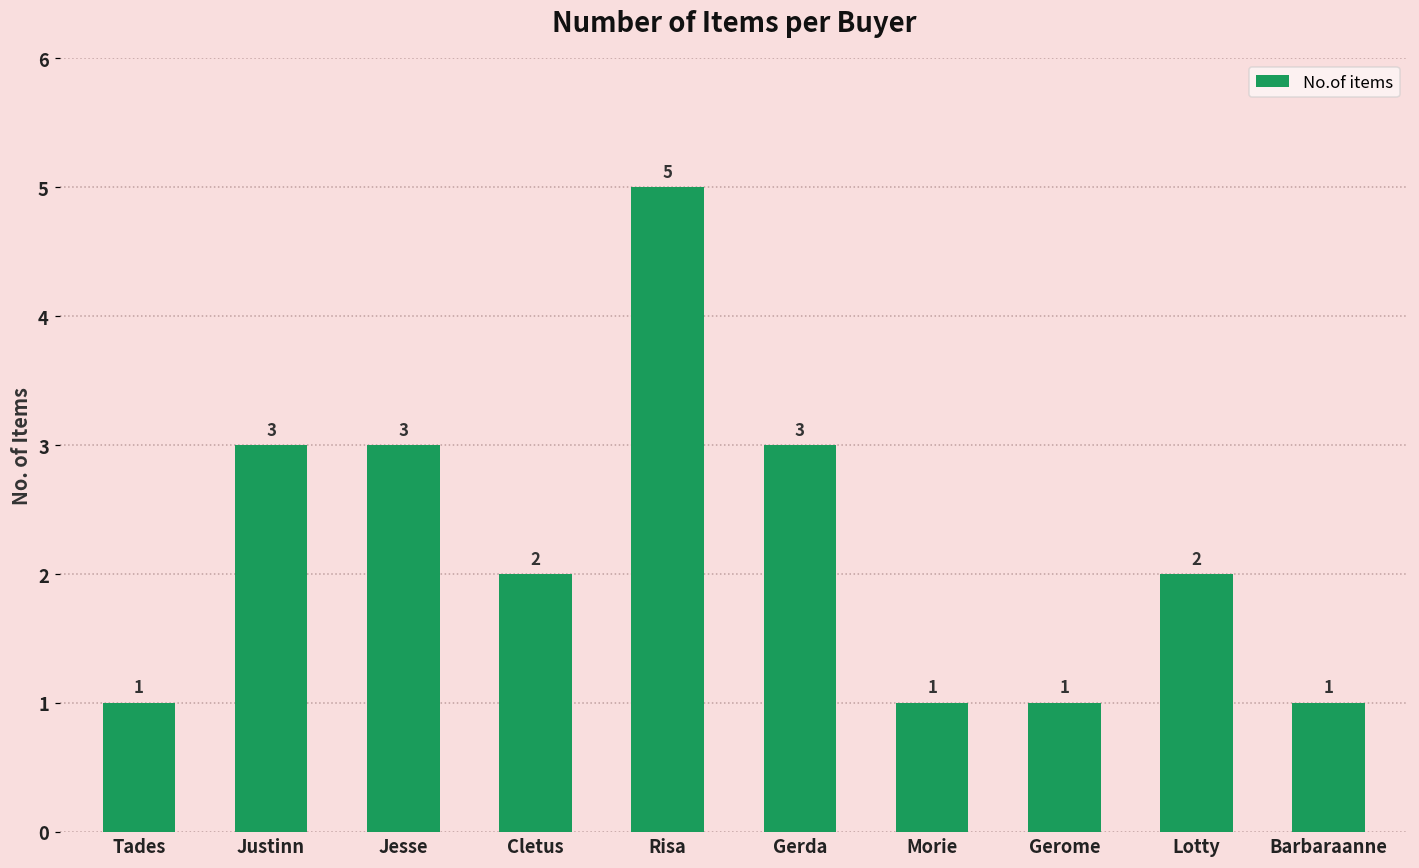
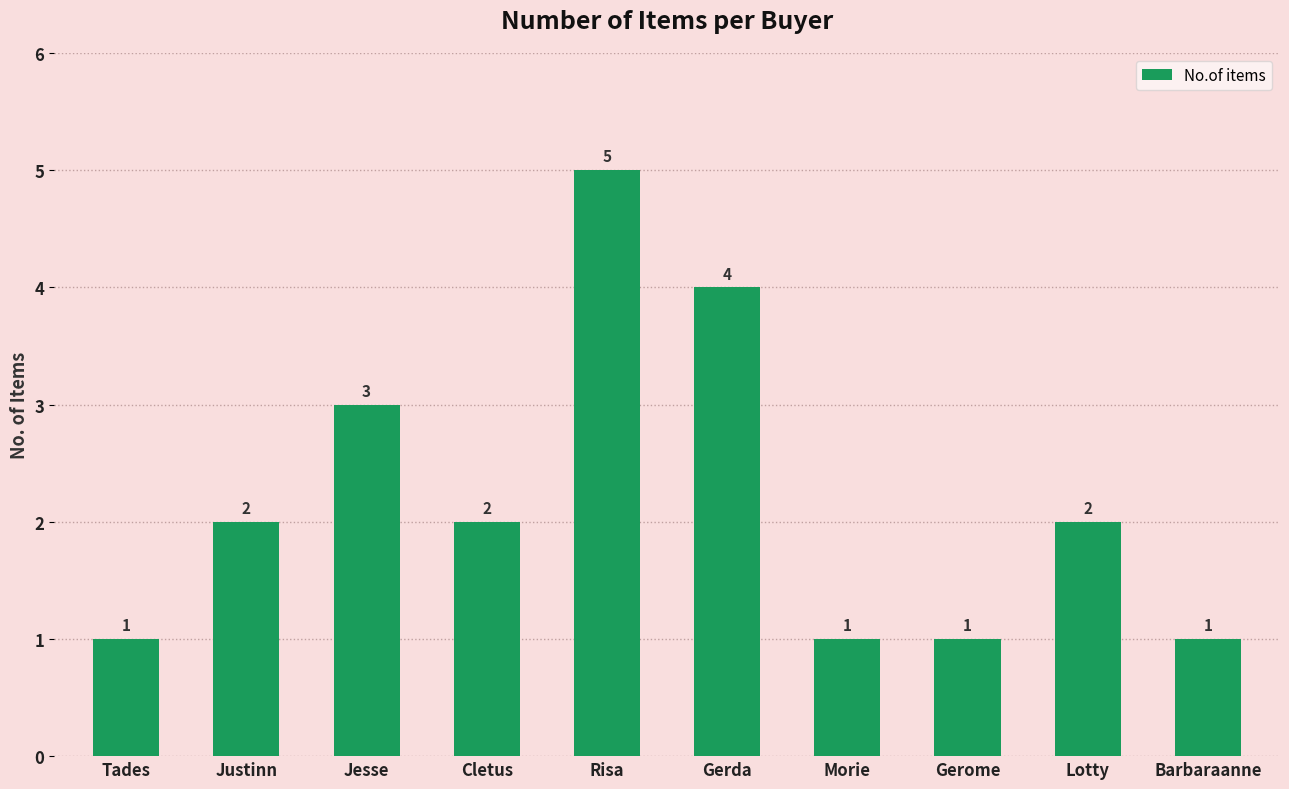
  {
    "Tades": 1,
-   "Justinn": 3,
+   "Justinn": 2,
    "Jesse": 3,
    "Cletus": 2,
    "Risa": 5,
-   "Gerda": 3,
+   "Gerda": 4,
    "Morie": 1,
    "Gerome": 1,
    "Lotty": 2,
    "Barbaraanne": 1
  }
